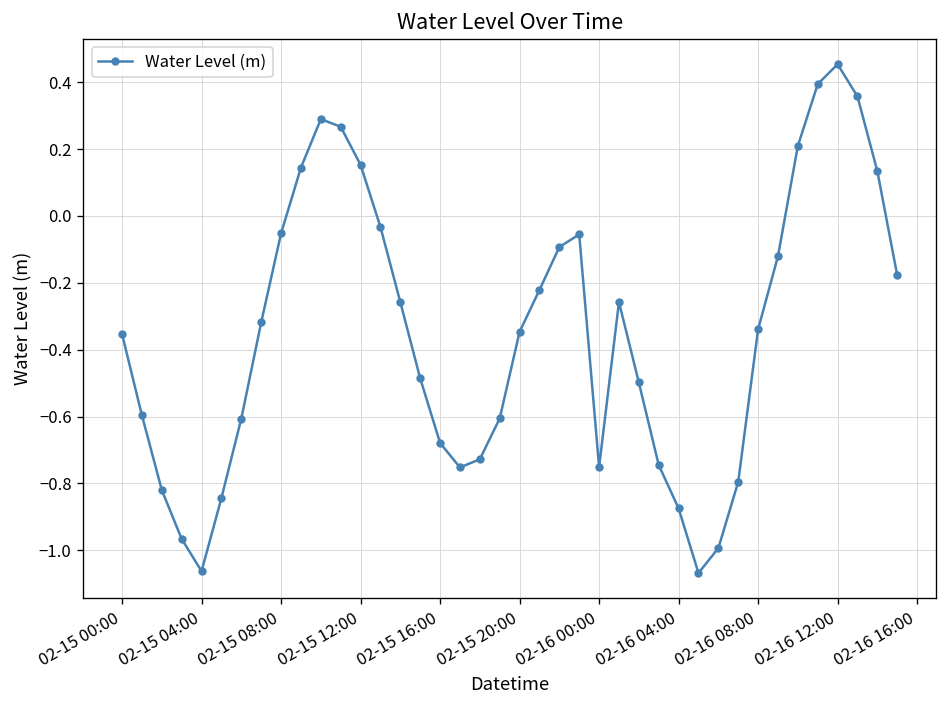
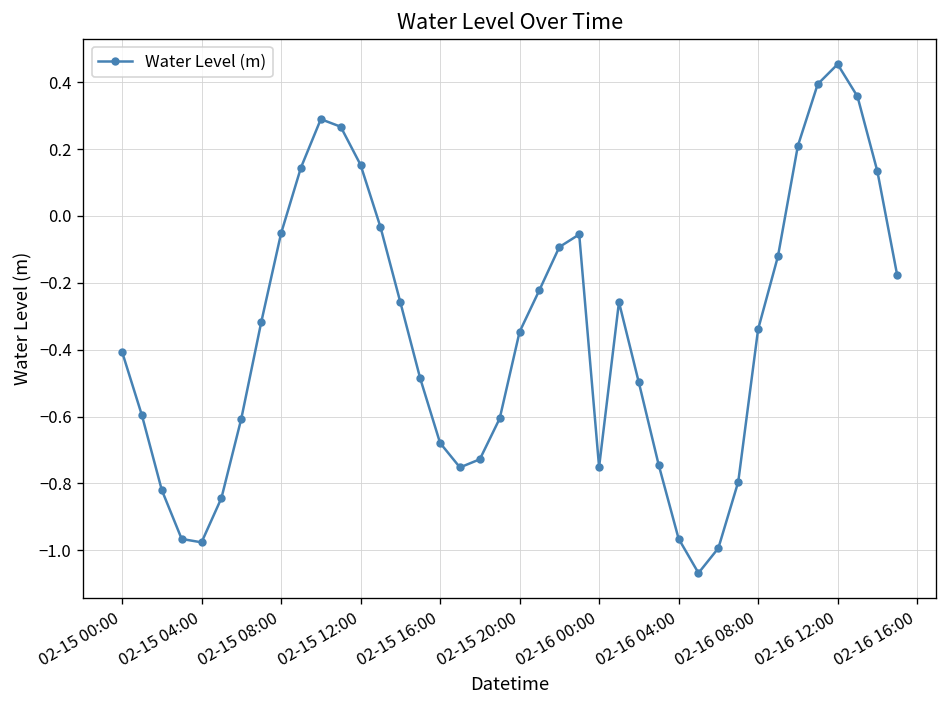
  {
-   "02-15 00:00": -0.35,
-   "02-15 04:00": -1.06,
+   "02-15 00:00": -0.41,
+   "02-15 04:00": -0.98,
    "02-15 08:00": -0.05,
    "02-15 12:00": 0.15,
    "02-15 16:00": -0.68,
    "02-15 20:00": -0.35,
    "02-16 00:00": -0.75,
-   "02-16 04:00": -0.87,
+   "02-16 04:00": -0.97,
    "02-16 08:00": -0.34,
    "02-16 12:00": 0.45
  }
